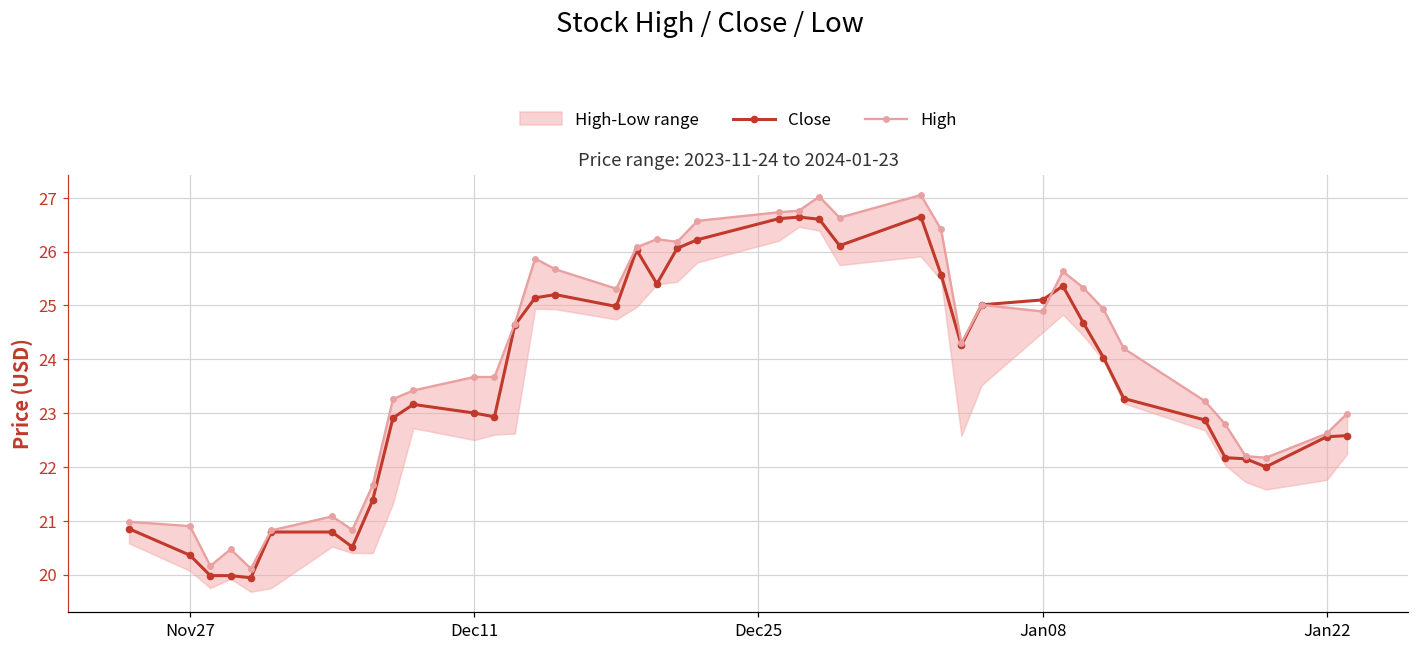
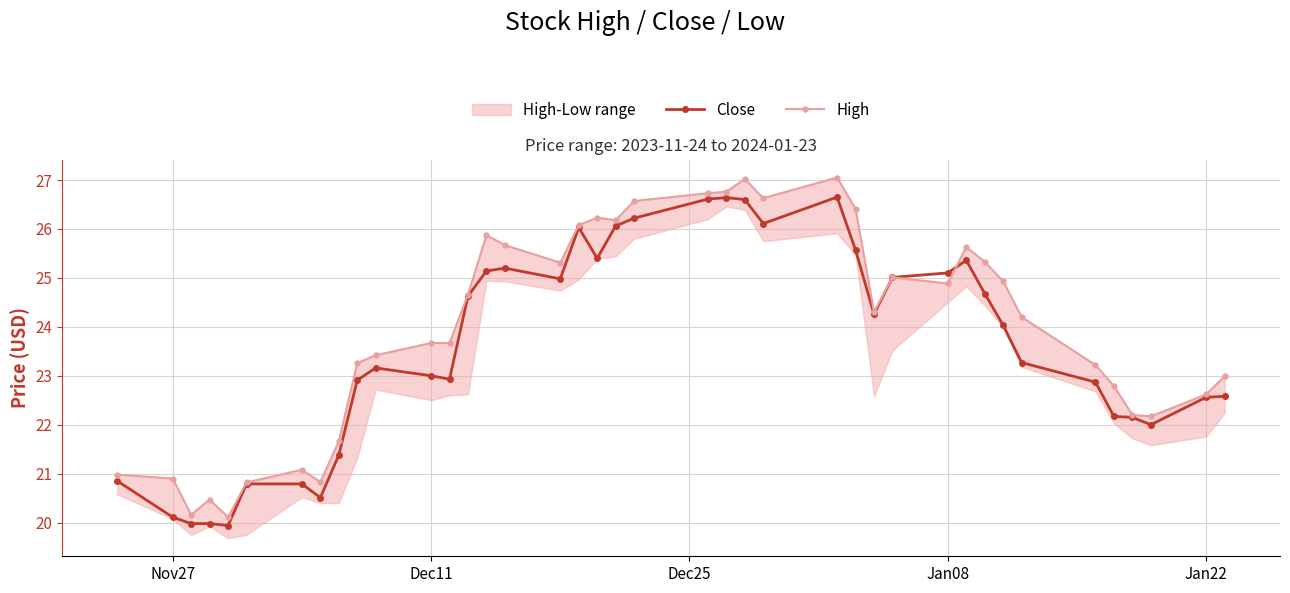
  {
    "Close": {
-     "Nov27": 20.4,
+     "Nov27": 20.1,
      "Dec11": 23.0,
      "Jan08": 25.1,
      "Jan22": 22.6
    },
    "High-Low range": {
      "Nov27": 20.9,
      "Dec11": 23.7,
      "Jan08": 24.9,
      "Jan22": 22.6
    }
  }
